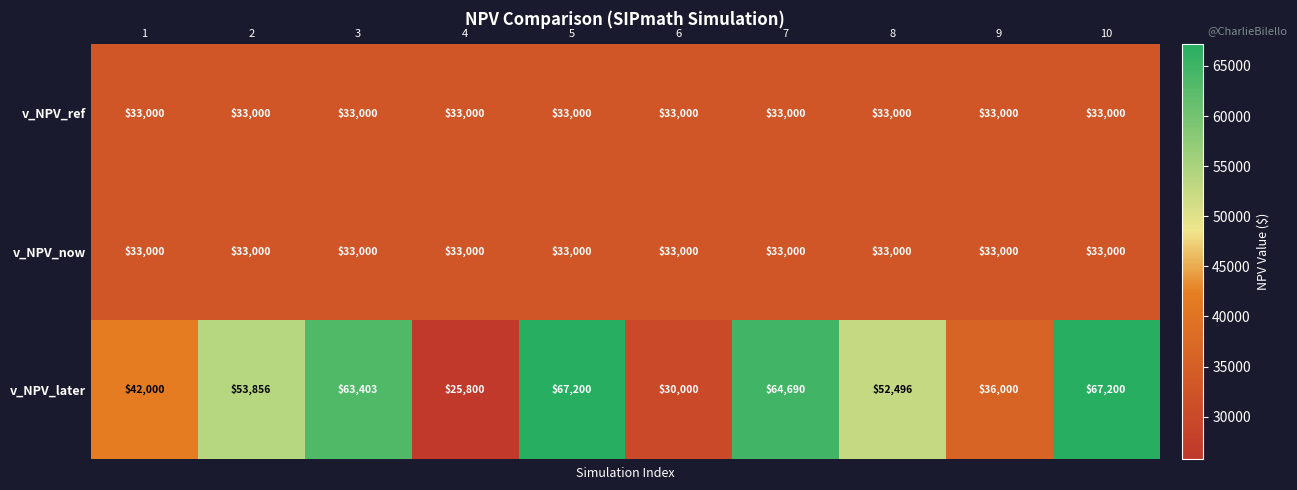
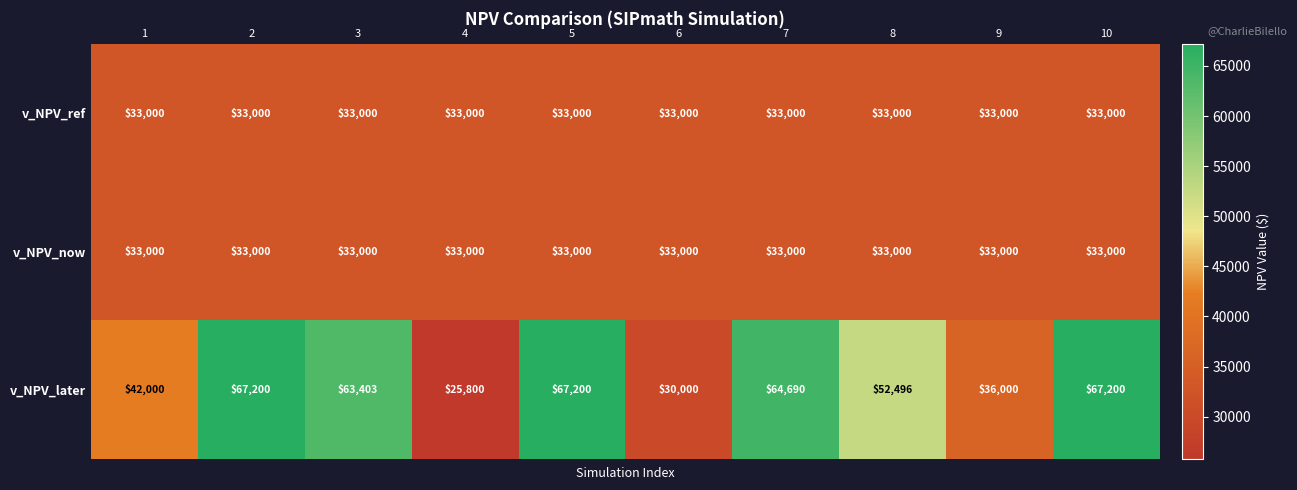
  {
    "v_NPV_ref": {
      "1": "$33,000",
      "2": "$33,000",
      "3": "$33,000",
      "4": "$33,000",
      "5": "$33,000",
      "6": "$33,000",
      "7": "$33,000",
      "8": "$33,000",
      "9": "$33,000",
      "10": "$33,000"
    },
    "v_NPV_now": {
      "1": "$33,000",
      "2": "$33,000",
      "3": "$33,000",
      "4": "$33,000",
      "5": "$33,000",
      "6": "$33,000",
      "7": "$33,000",
      "8": "$33,000",
      "9": "$33,000",
      "10": "$33,000"
    },
    "v_NPV_later": {
      "1": "$42,000",
-     "2": "$53,856",
+     "2": "$67,200",
      "3": "$63,403",
      "4": "$25,800",
      "5": "$67,200",
      "6": "$30,000",
      "7": "$64,690",
      "8": "$52,496",
      "9": "$36,000",
      "10": "$67,200"
    }
  }
